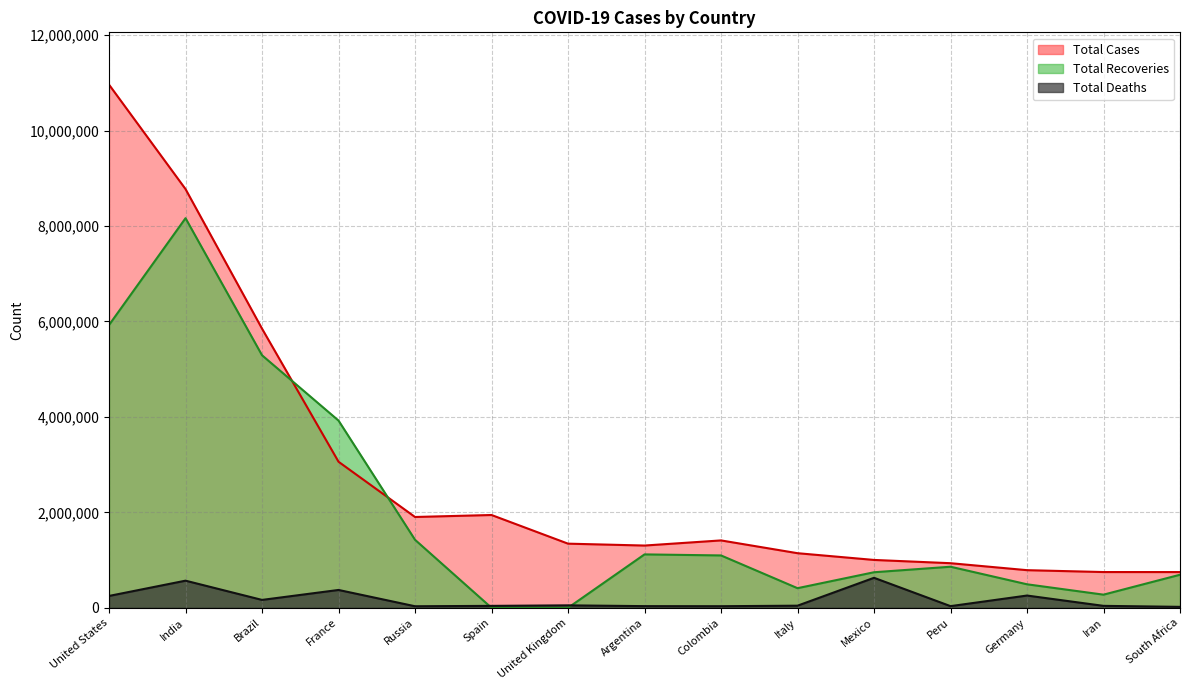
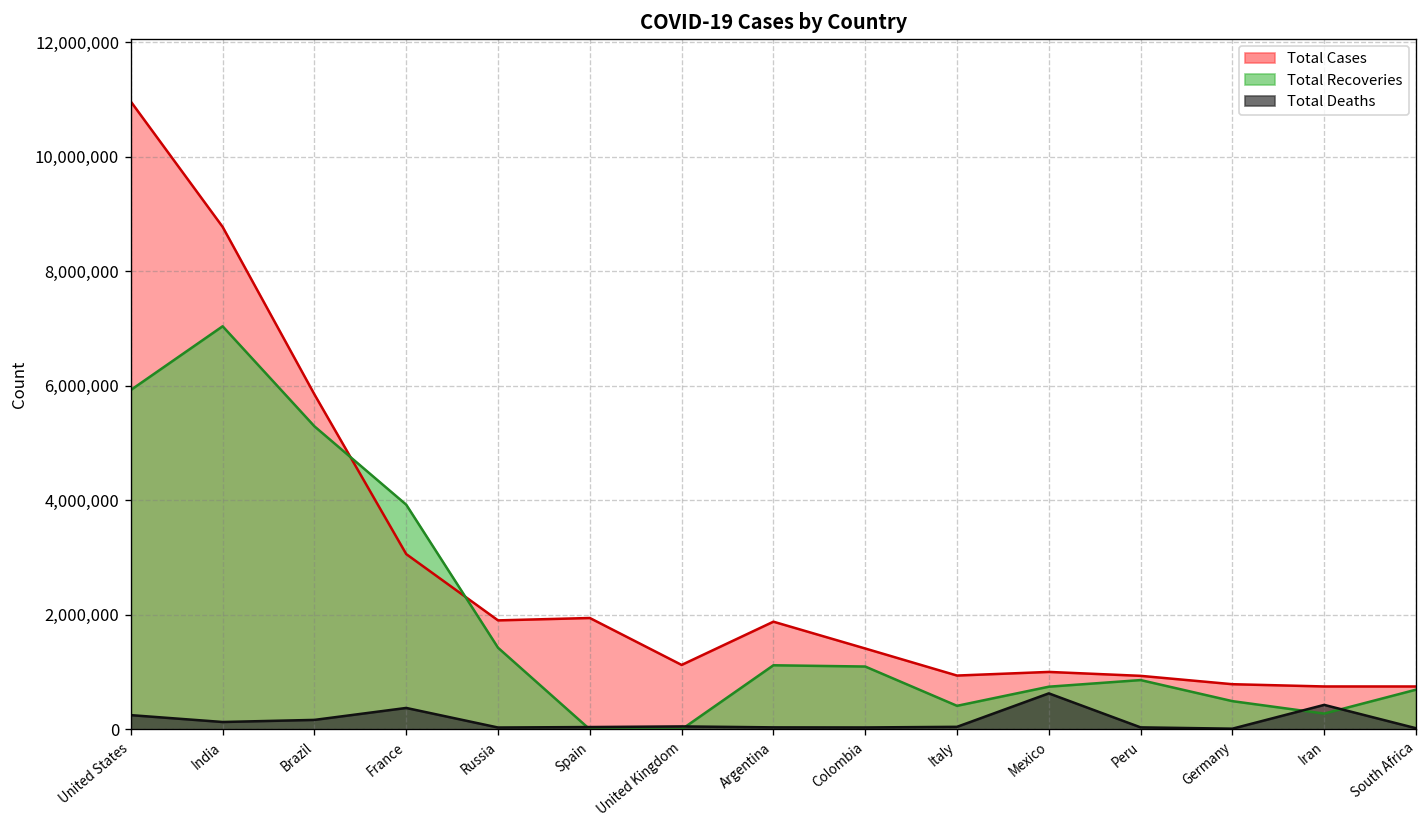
  {
    "Total Cases": {
      "United States": "11,000,000",
      "India": "8,800,000",
      "Brazil": "5,800,000",
      "France": "3,100,000",
      "Russia": "1,900,000",
      "Spain": "1,900,000",
-     "United Kingdom": "1,300,000",
-     "Argentina": "1,300,000",
+     "United Kingdom": "1,100,000",
+     "Argentina": "1,900,000",
      "Colombia": "1,400,000",
-     "Italy": "1,100,000",
+     "Italy": "900,000",
      "Mexico": "1,000,000",
      "Peru": "900,000",
      "Germany": "800,000",
      "Iran": "700,000",
      "South Africa": "700,000"
    },
    "Total Recoveries": {
      "United States": "5,900,000",
-     "India": "8,200,000",
+     "India": "7,000,000",
      "Brazil": "5,300,000",
      "France": "3,900,000",
      "Russia": "1,400,000",
      "Argentina": "1,100,000",
      "Colombia": "1,100,000",
      "Italy": "400,000",
      "Mexico": "700,000",
      "Peru": "900,000",
      "Germany": "500,000",
      "Iran": "300,000",
      "South Africa": "700,000"
    },
    "Total Deaths": {
      "United States": "200,000",
-     "India": "600,000",
+     "India": "100,000",
      "Brazil": "200,000",
      "France": "400,000",
      "Russia": "0",
      "Argentina": "0",
      "Colombia": "0",
      "Italy": "0",
      "Mexico": "600,000",
      "Peru": "0",
-     "Germany": "300,000",
-     "Iran": "0",
+     "Germany": "0",
+     "Iran": "400,000",
      "South Africa": "0"
    }
  }
